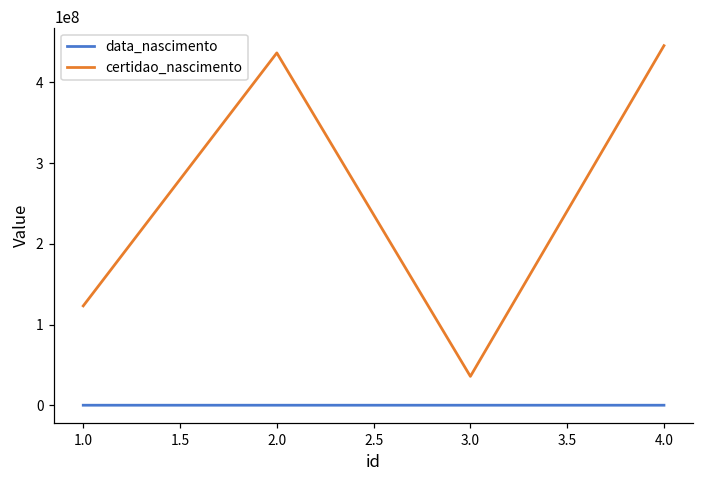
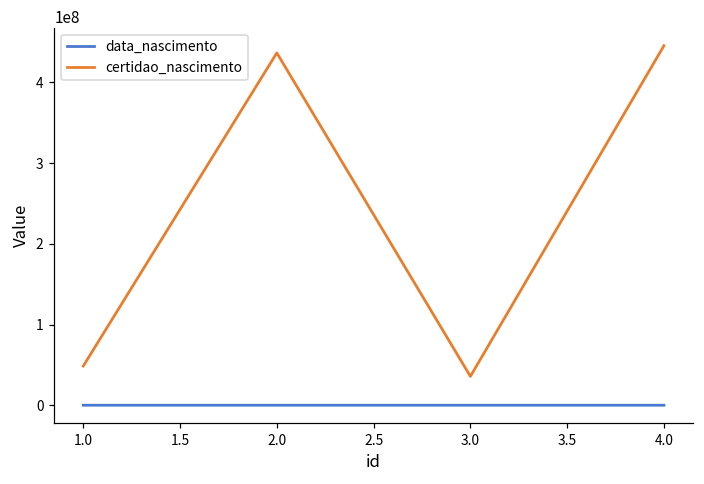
  {
    "data_nascimento": {
      "1.0": 0,
      "2.0": 0,
      "3.0": 0,
      "4.0": 0
    },
    "certidao_nascimento": {
-     "1.0": 120000000,
+     "1.0": 50000000,
      "2.0": 440000000,
      "3.0": 40000000,
      "4.0": 450000000
    }
  }
